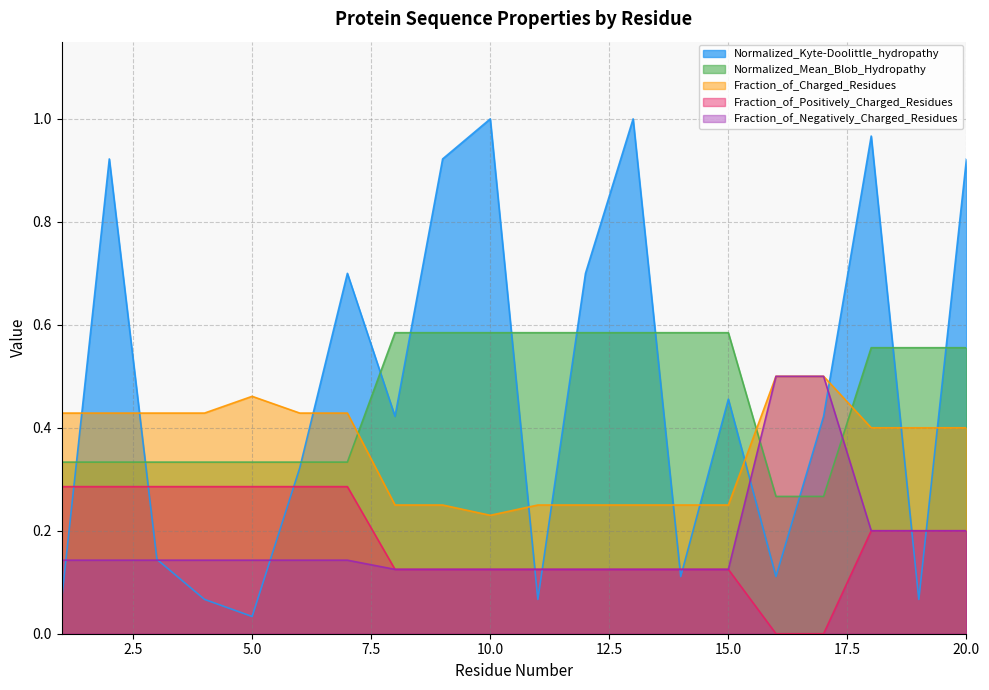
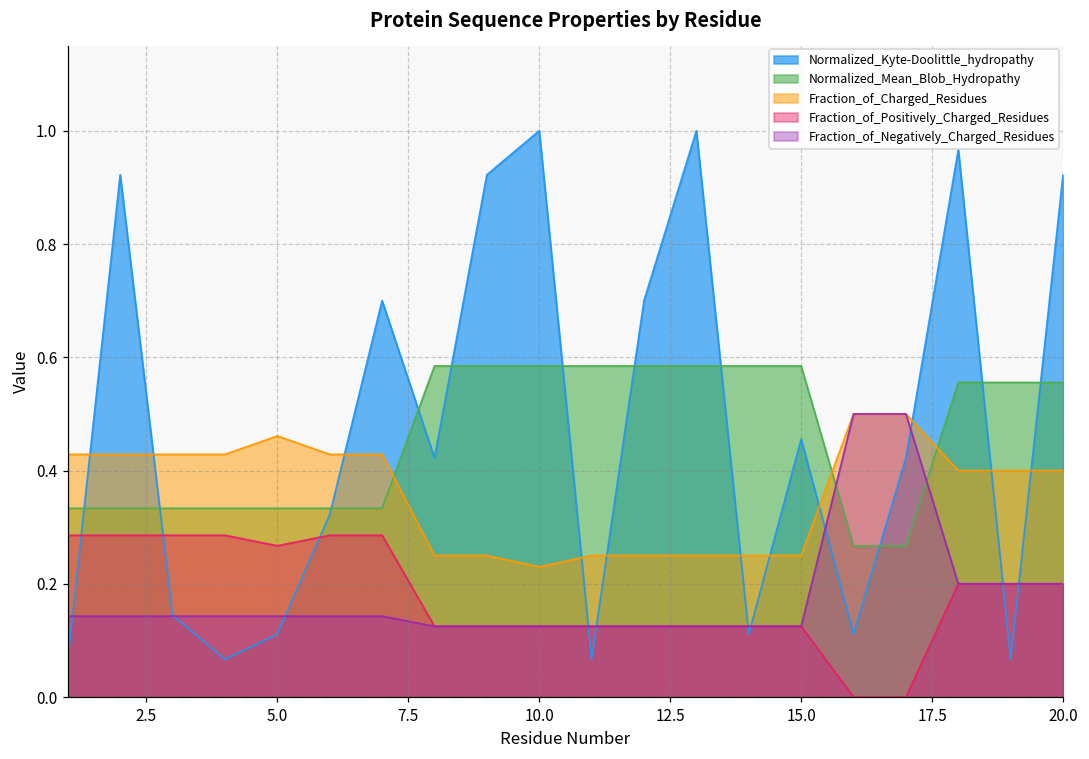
  {
    "Normalized_Kyte-Doolittle_hydropathy": {
-     "5.0": 0.03,
+     "5.0": 0.11,
      "10.0": 1.00,
      "15.0": 0.46,
      "20.0": 0.92
    },
    "Normalized_Mean_Blob_Hydropathy": {
      "5.0": 0.33,
      "10.0": 0.58,
      "15.0": 0.58,
      "20.0": 0.56
    },
    "Fraction_of_Charged_Residues": {
      "5.0": 0.46,
      "10.0": 0.23,
      "15.0": 0.25,
      "20.0": 0.40
    },
    "Fraction_of_Positively_Charged_Residues": {
-     "5.0": 0.29
+     "5.0": 0.27
    },
    "Fraction_of_Negatively_Charged_Residues": {
      "5.0": 0.14
    }
  }
